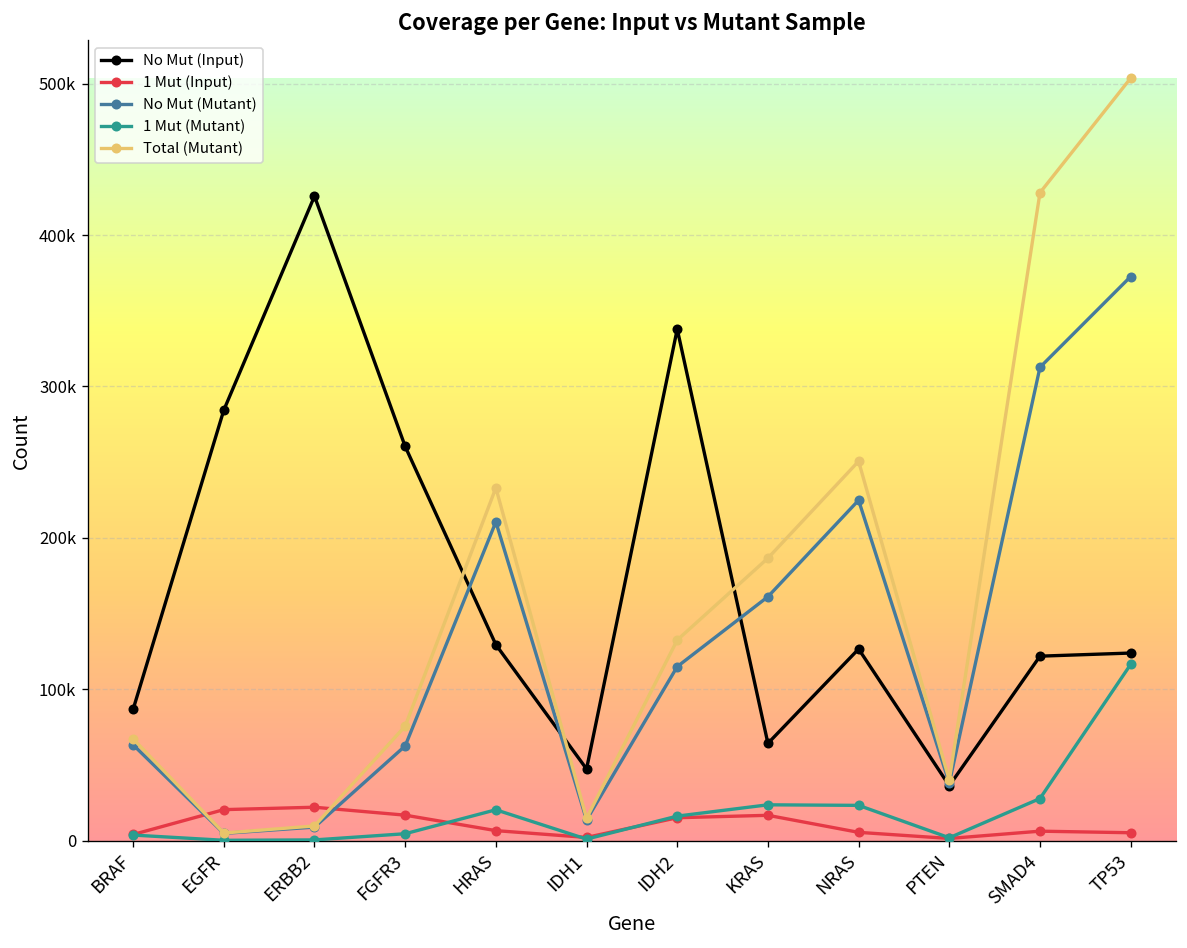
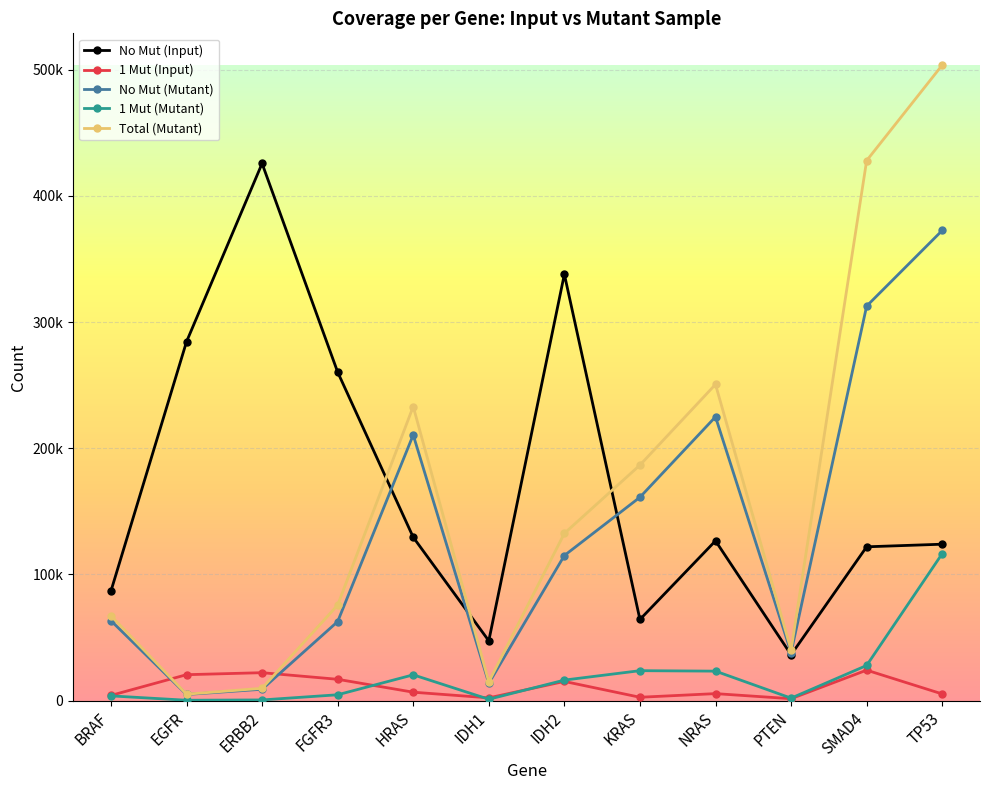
  {
    "No Mut (Input)": {
      "BRAF": 87000,
      "EGFR": 284000,
      "ERBB2": 426000,
      "FGFR3": 260000,
      "HRAS": 129000,
      "IDH1": 47000,
      "IDH2": 338000,
      "KRAS": 64000,
      "NRAS": 127000,
      "SMAD4": 122000,
      "TP53": 124000
    },
    "1 Mut (Input)": {
      "EGFR": 20000,
      "ERBB2": 22000,
      "FGFR3": 17000,
      "HRAS": 7000,
-     "KRAS": 17000,
+     "KRAS": 3000,
      "NRAS": 5000,
-     "SMAD4": 6000,
+     "SMAD4": 24000,
      "TP53": 5000
    },
    "Total (Mutant)": {
      "BRAF": 67000,
      "FGFR3": 76000,
      "HRAS": 233000,
      "IDH2": 132000,
      "KRAS": 187000,
      "NRAS": 251000,
      "SMAD4": 428000,
      "TP53": 504000
    }
  }
